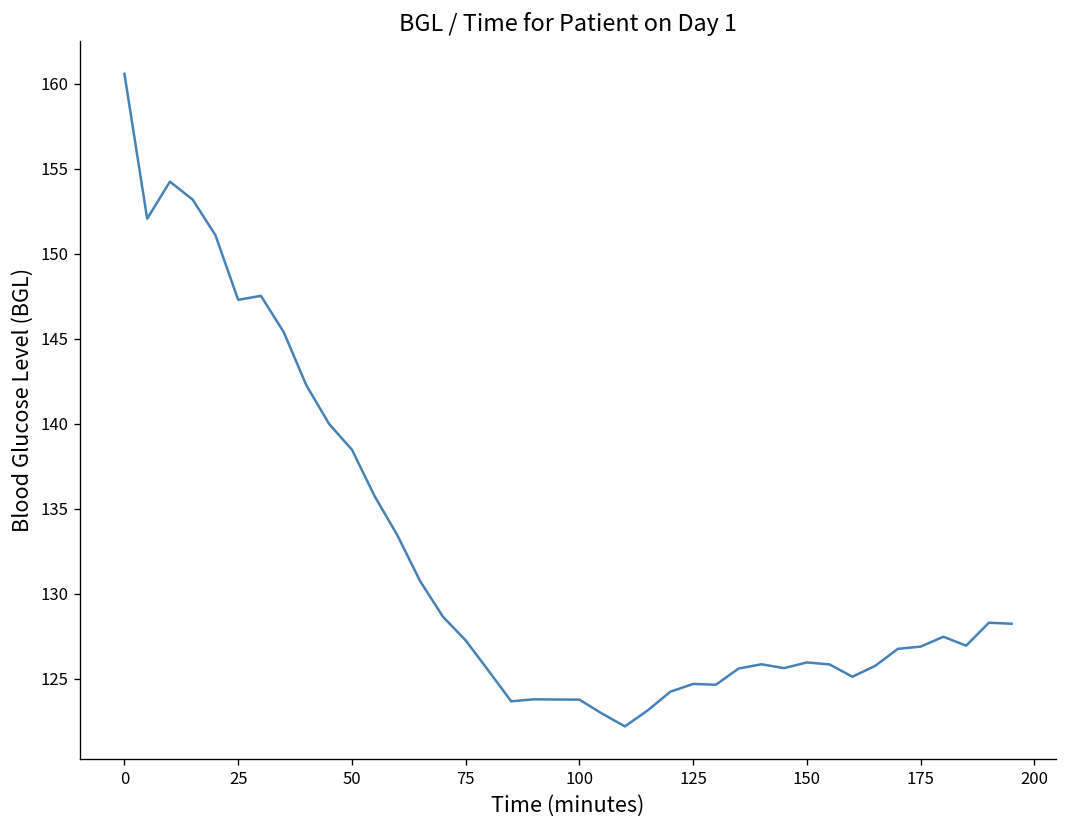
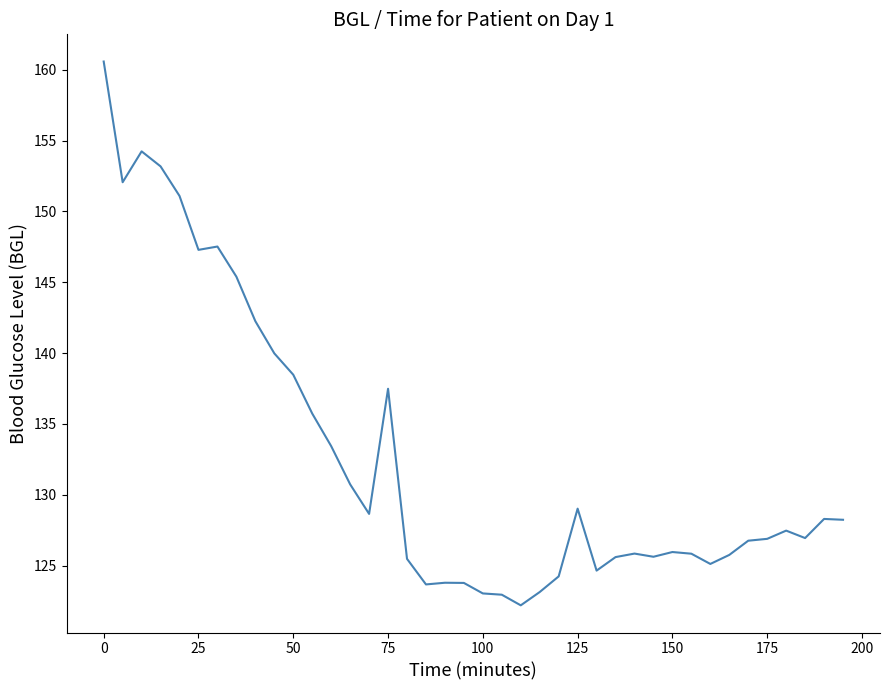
  {
    "0": 160.6,
    "25": 147.3,
    "50": 138.5,
-   "75": 127.3,
-   "100": 123.8,
-   "125": 124.7,
+   "75": 137.5,
+   "100": 123.0,
+   "125": 129.0,
    "150": 126.0,
    "175": 126.9
  }
